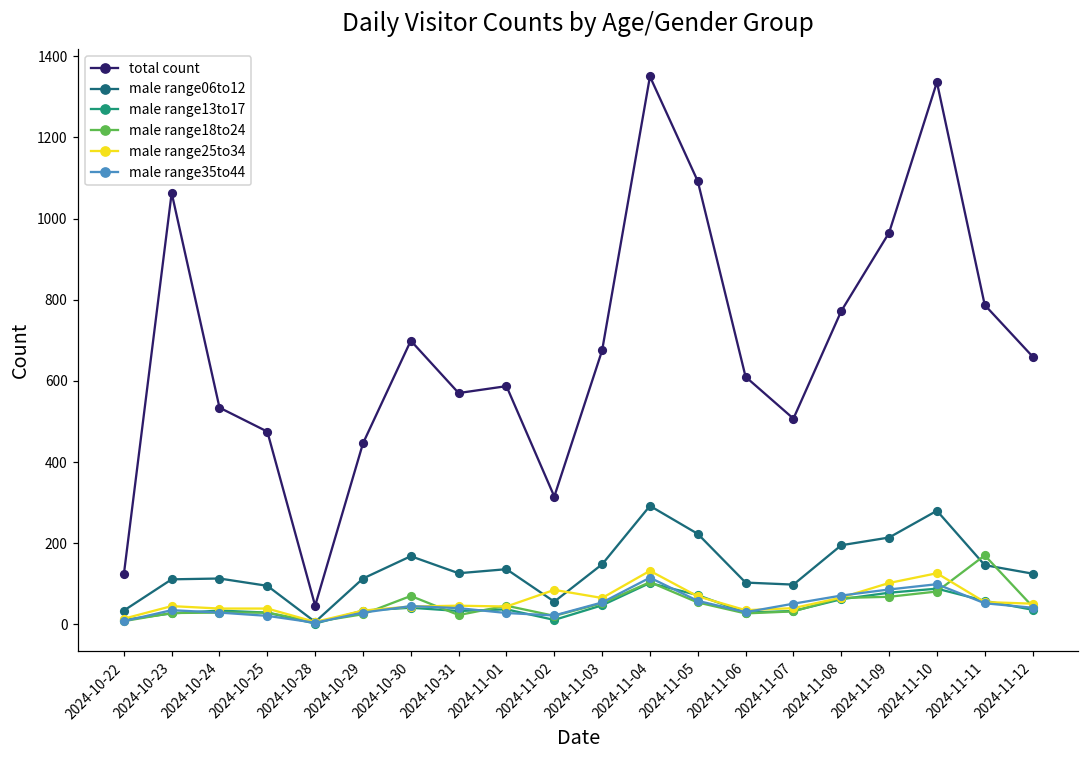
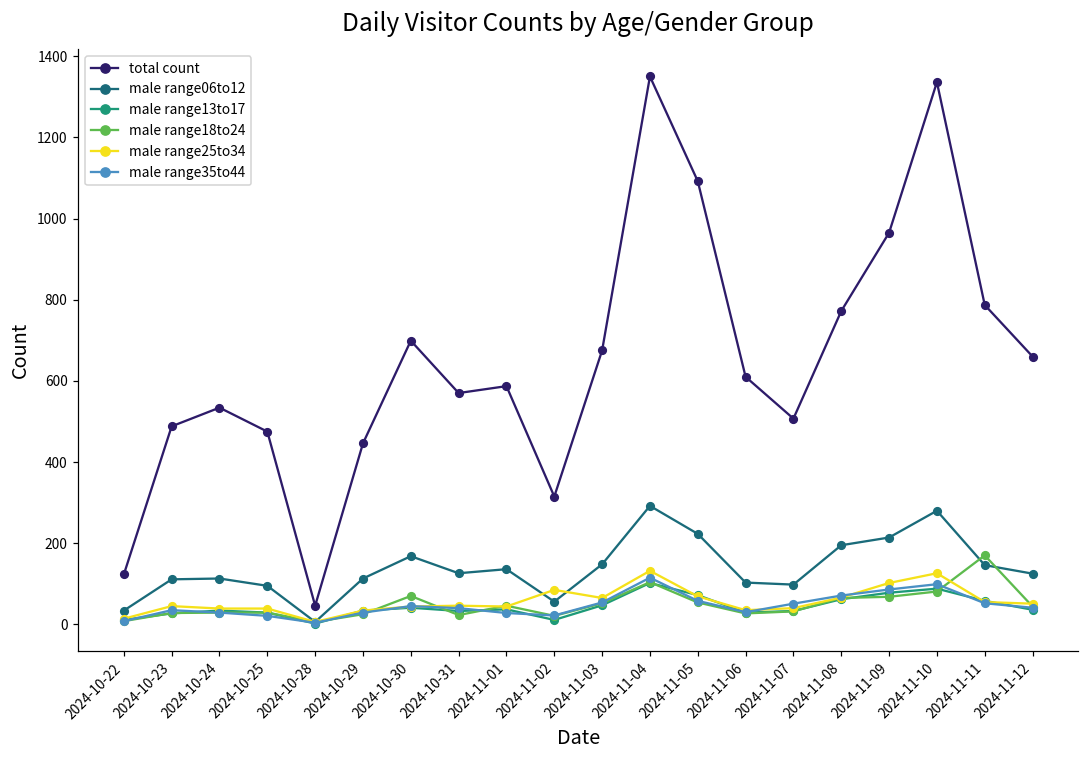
  {
    "total count": {
      "2024-10-22": 120,
-     "2024-10-23": 1060,
+     "2024-10-23": 490,
      "2024-10-24": 530,
      "2024-10-25": 480,
      "2024-10-28": 50,
      "2024-10-29": 450,
      "2024-10-30": 700,
      "2024-10-31": 570,
      "2024-11-01": 590,
      "2024-11-02": 320,
      "2024-11-03": 680,
      "2024-11-04": 1350,
      "2024-11-05": 1090,
      "2024-11-06": 610,
      "2024-11-07": 510,
      "2024-11-08": 770,
      "2024-11-09": 970,
      "2024-11-10": 1340,
      "2024-11-11": 790,
      "2024-11-12": 660
    },
    "male range18to24": {
      "2024-10-30": 70,
      "2024-10-31": 20,
      "2024-11-09": 70,
      "2024-11-10": 80,
      "2024-11-11": 170
    },
    "male range25to34": {
      "2024-10-23": 50,
      "2024-10-25": 40,
      "2024-11-02": 90,
      "2024-11-03": 70,
      "2024-11-04": 130,
      "2024-11-09": 100,
      "2024-11-10": 130,
      "2024-11-12": 50
    },
    "male range35to44": {
      "2024-10-23": 40,
      "2024-10-25": 20,
      "2024-11-01": 30,
      "2024-11-04": 120,
      "2024-11-07": 50,
      "2024-11-09": 90,
      "2024-11-10": 100
    }
  }
